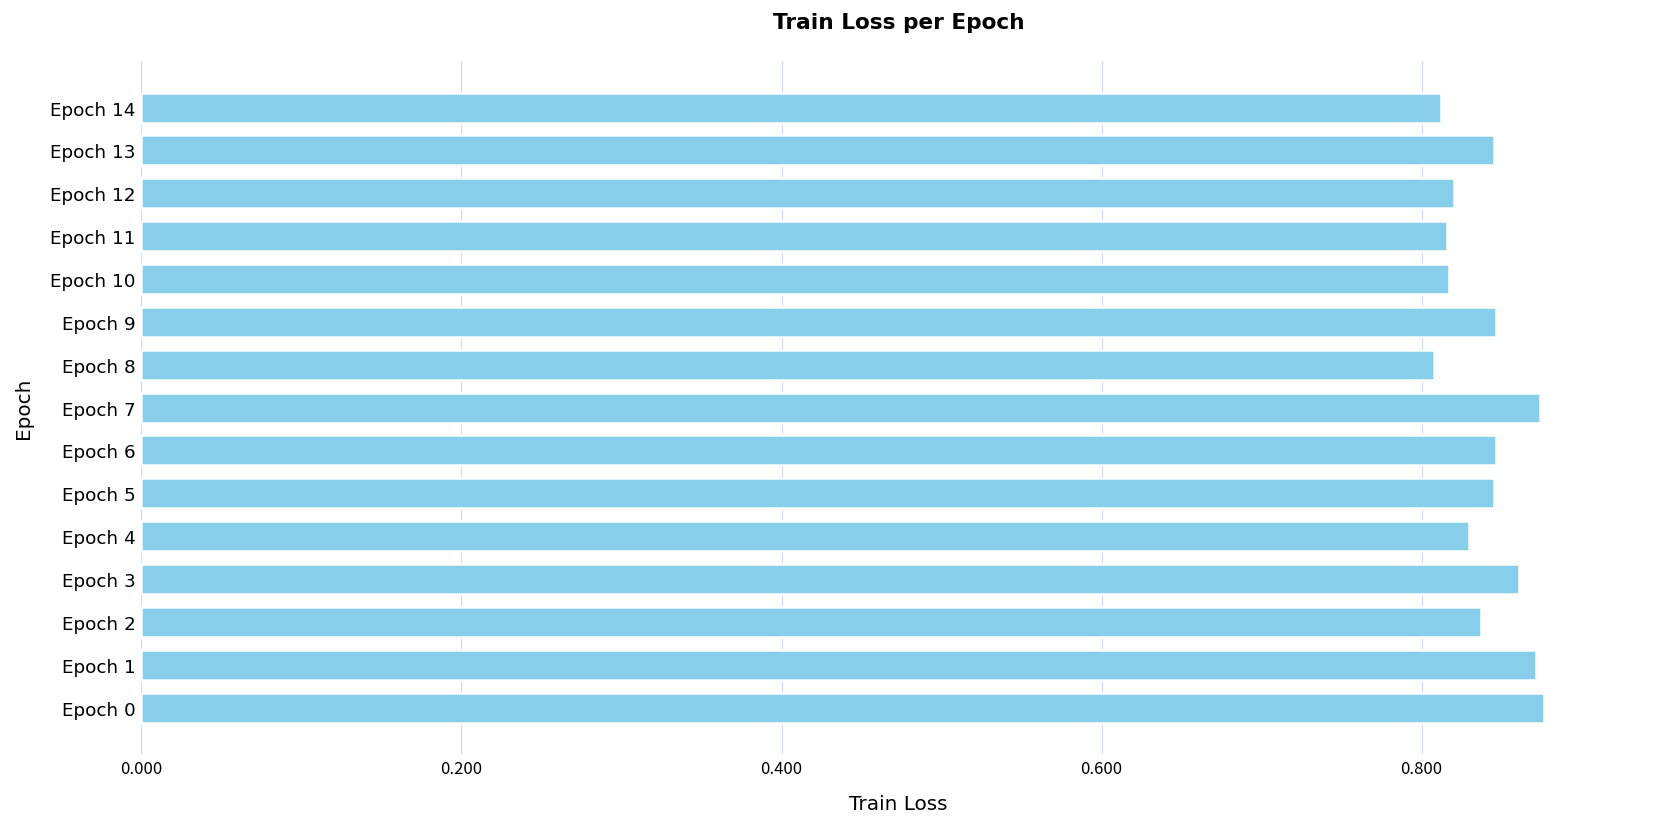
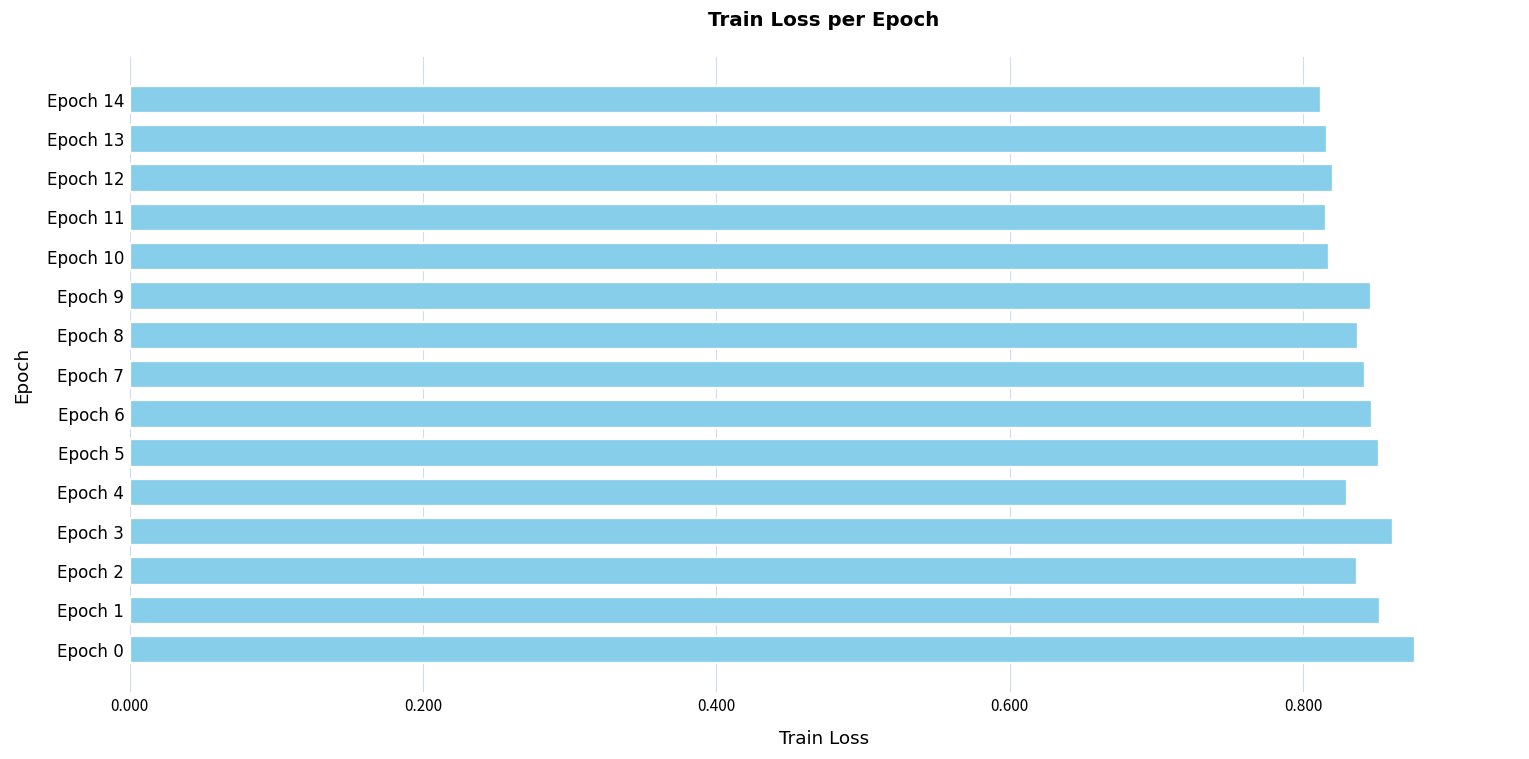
  {
    "Epoch 14": 0.812,
-   "Epoch 13": 0.845,
+   "Epoch 13": 0.816,
    "Epoch 12": 0.820,
    "Epoch 11": 0.816,
    "Epoch 10": 0.817,
    "Epoch 9": 0.847,
-   "Epoch 8": 0.807,
-   "Epoch 7": 0.874,
+   "Epoch 8": 0.837,
+   "Epoch 7": 0.842,
    "Epoch 6": 0.847,
-   "Epoch 5": 0.845,
+   "Epoch 5": 0.851,
    "Epoch 4": 0.830,
    "Epoch 3": 0.861,
    "Epoch 2": 0.837,
-   "Epoch 1": 0.871,
+   "Epoch 1": 0.852,
    "Epoch 0": 0.876
  }
